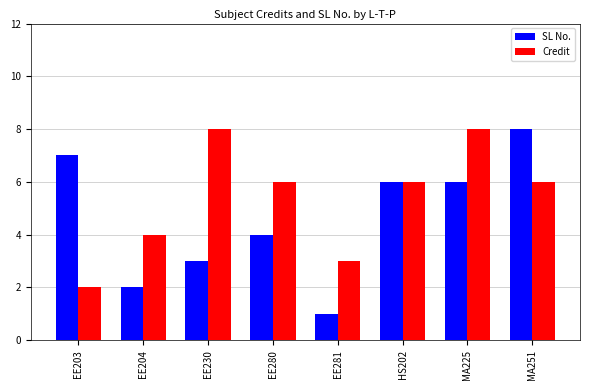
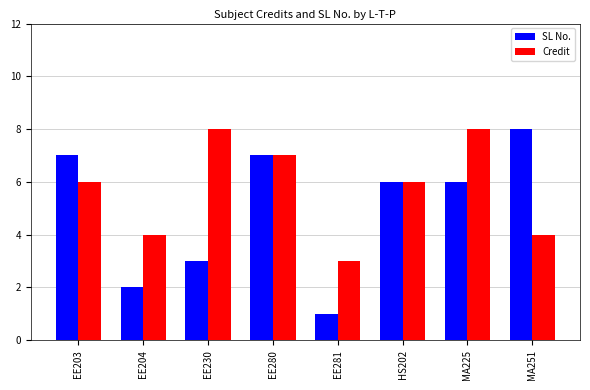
  {
    "SL No.": {
      "EE203": 7,
      "EE204": 2,
      "EE230": 3,
-     "EE280": 4,
+     "EE280": 7,
      "EE281": 1,
      "HS202": 6,
      "MA225": 6,
      "MA251": 8
    },
    "Credit": {
-     "EE203": 2,
+     "EE203": 6,
      "EE204": 4,
      "EE230": 8,
-     "EE280": 6,
+     "EE280": 7,
      "EE281": 3,
      "HS202": 6,
      "MA225": 8,
-     "MA251": 6
+     "MA251": 4
    }
  }
